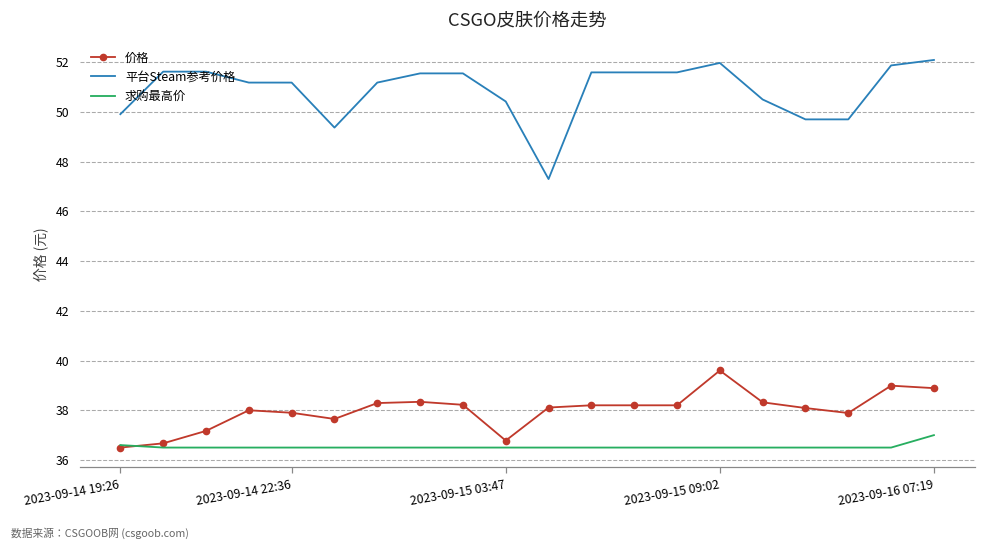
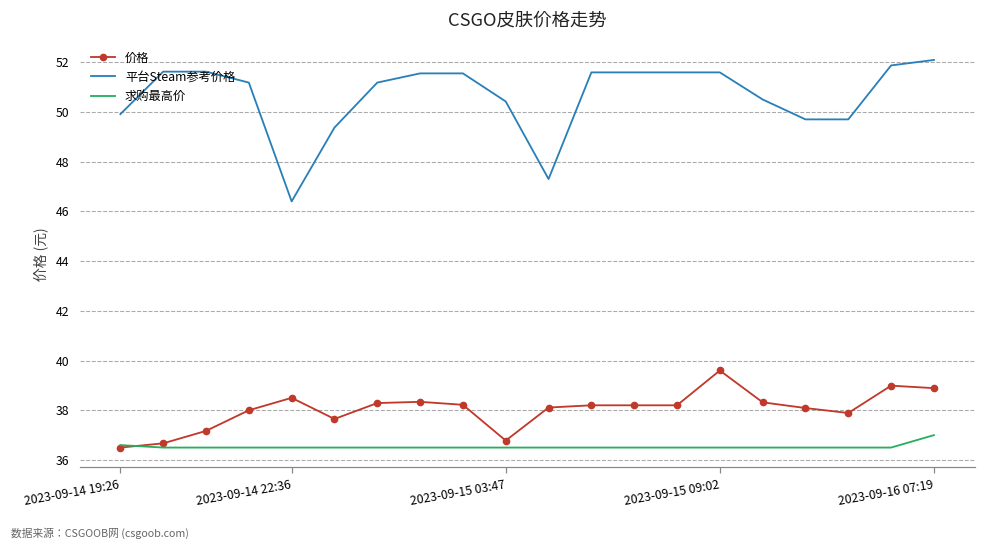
  {
    "价格": {
-     "2023-09-14 22:36": 37.9,
+     "2023-09-14 22:36": 38.5,
      "2023-09-15 03:47": 36.8,
      "2023-09-15 09:02": 39.6,
      "2023-09-16 07:19": 38.9
    },
    "平台Steam参考价格": {
      "2023-09-14 19:26": 49.9,
-     "2023-09-14 22:36": 51.2,
+     "2023-09-14 22:36": 46.4,
      "2023-09-15 03:47": 50.4,
-     "2023-09-15 09:02": 52.0,
+     "2023-09-15 09:02": 51.6,
      "2023-09-16 07:19": 52.1
    },
    "求购最高价": {
      "2023-09-14 22:36": 36.5,
      "2023-09-15 03:47": 36.5,
      "2023-09-15 09:02": 36.5,
      "2023-09-16 07:19": 37.0
    }
  }
